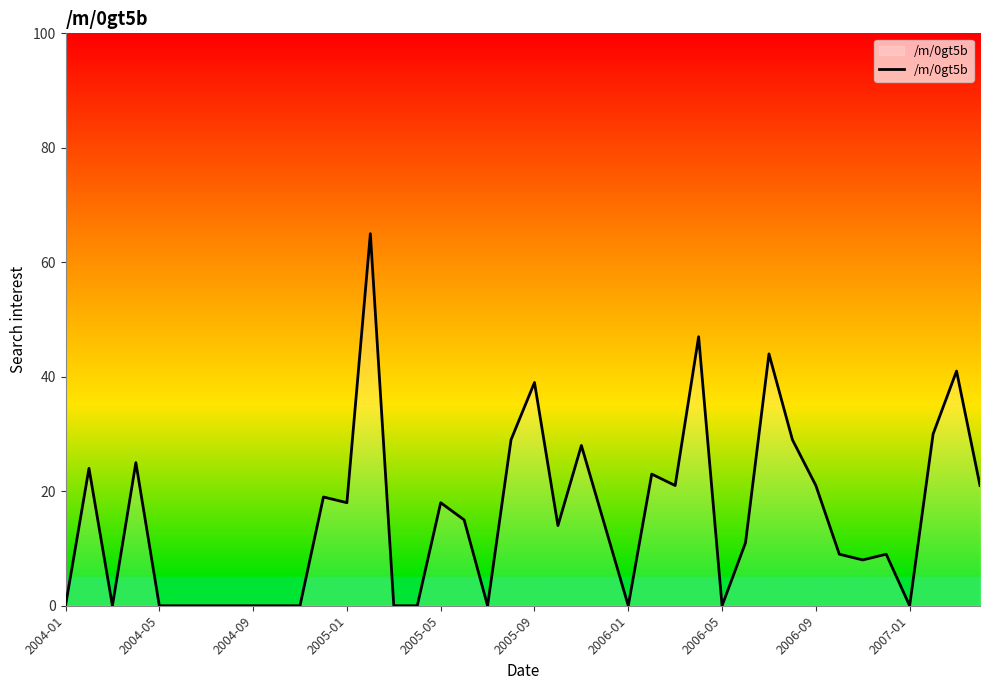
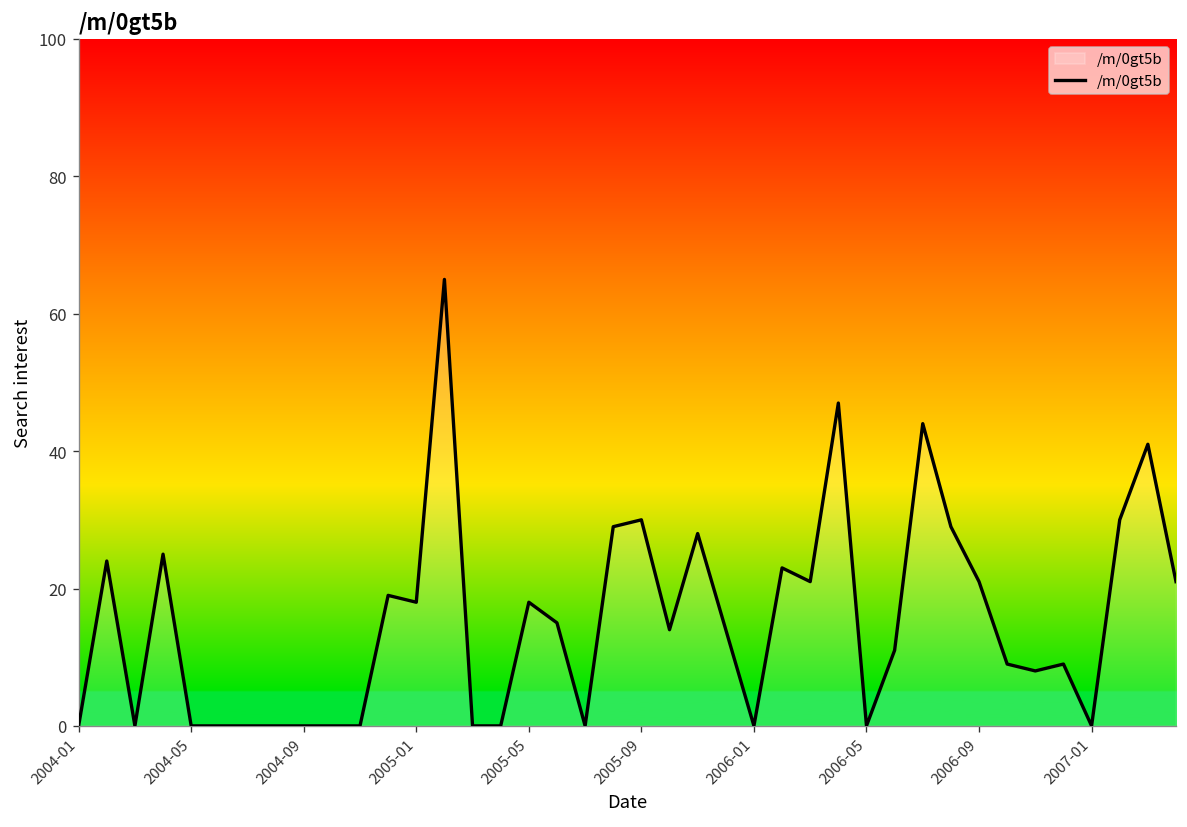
  {
    "2004-01": 0,
    "2004-05": 0,
    "2004-09": 0,
    "2005-01": 18,
    "2005-05": 18,
-   "2005-09": 39,
+   "2005-09": 30,
    "2006-01": 0,
    "2006-05": 0,
    "2006-09": 21,
    "2007-01": 0
  }
